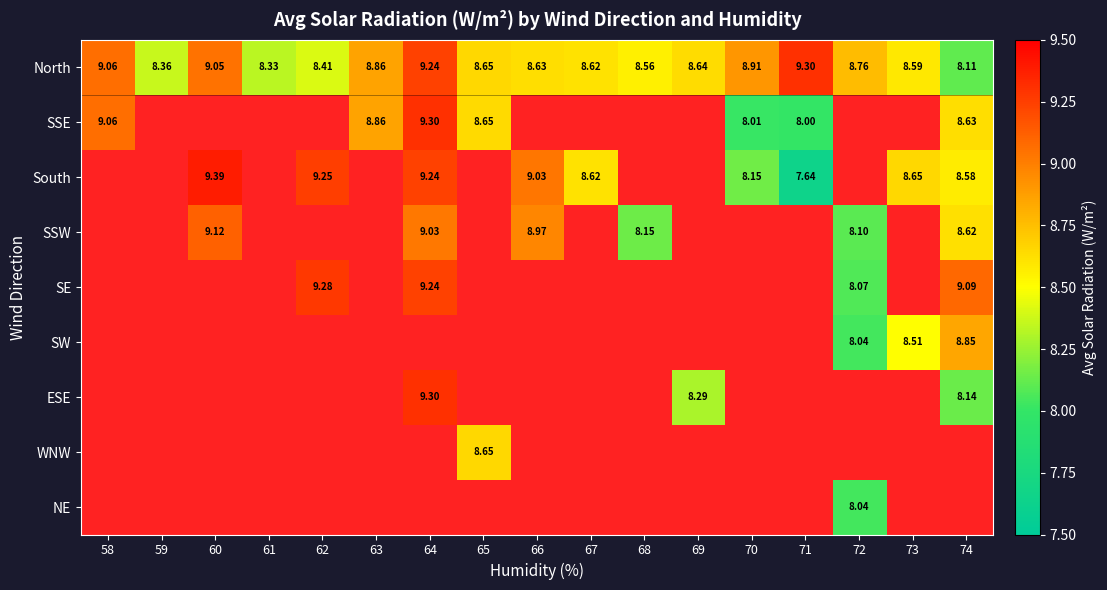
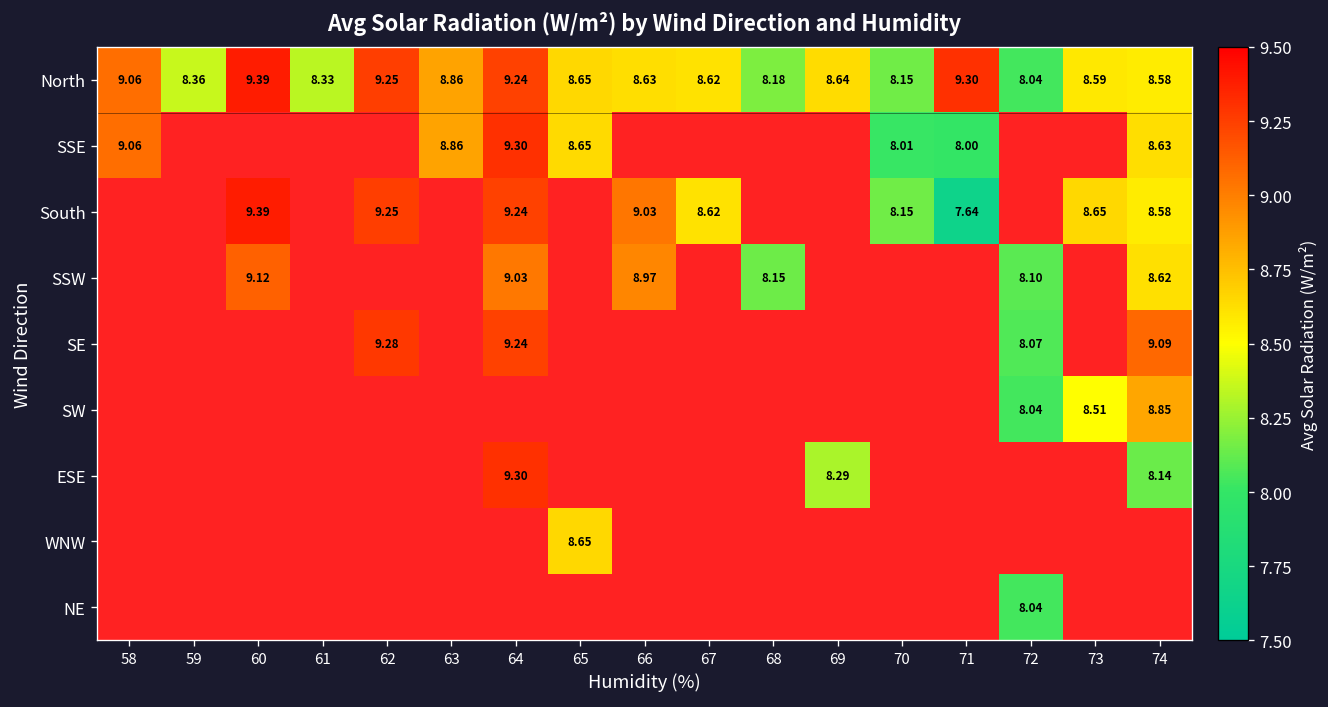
  {
    "North": {
      "58": 9.06,
      "59": 8.36,
-     "60": 9.05,
+     "60": 9.39,
      "61": 8.33,
-     "62": 8.41,
+     "62": 9.25,
      "63": 8.86,
      "64": 9.24,
      "65": 8.65,
      "66": 8.63,
      "67": 8.62,
-     "68": 8.56,
+     "68": 8.18,
      "69": 8.64,
-     "70": 8.91,
+     "70": 8.15,
      "71": 9.30,
-     "72": 8.76,
+     "72": 8.04,
      "73": 8.59,
-     "74": 8.11
+     "74": 8.58
    },
    "SSE": {
      "58": 9.06,
      "63": 8.86,
      "64": 9.30,
      "65": 8.65,
      "70": 8.01,
      "71": 8.00,
      "74": 8.63
    },
    "South": {
      "60": 9.39,
      "62": 9.25,
      "64": 9.24,
      "66": 9.03,
      "67": 8.62,
      "70": 8.15,
      "71": 7.64,
      "73": 8.65,
      "74": 8.58
    },
    "SSW": {
      "60": 9.12,
      "64": 9.03,
      "66": 8.97,
      "68": 8.15,
      "72": 8.10,
      "74": 8.62
    },
    "SE": {
      "62": 9.28,
      "64": 9.24,
      "72": 8.07,
      "74": 9.09
    },
    "SW": {
      "72": 8.04,
      "73": 8.51,
      "74": 8.85
    },
    "ESE": {
      "64": 9.30,
      "69": 8.29,
      "74": 8.14
    },
    "WNW": {
      "65": 8.65
    },
    "NE": {
      "72": 8.04
    }
  }
